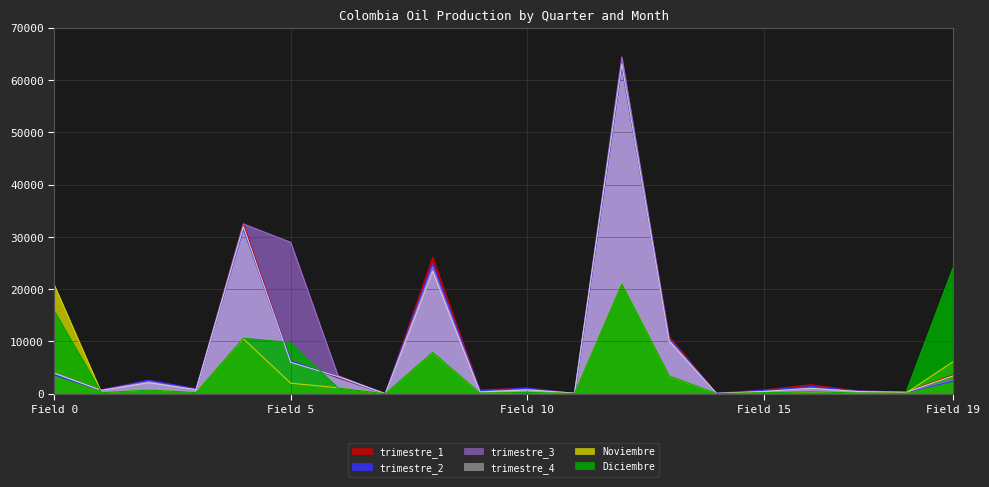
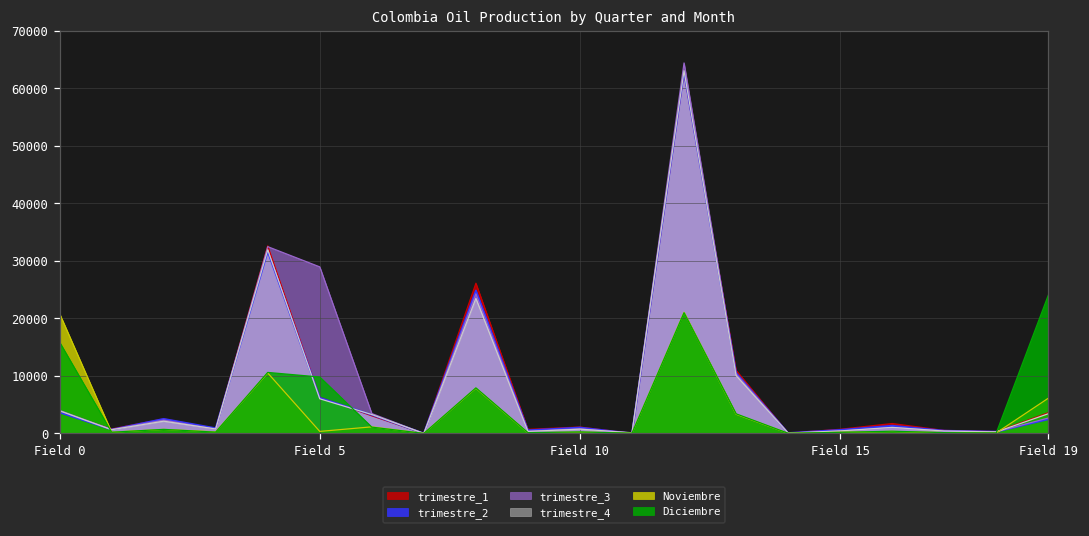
  {
    "trimestre_3": {
      "Field 5": 29000
    },
    "Noviembre": {
      "Field 0": 21000,
-     "Field 5": 2000,
+     "Field 5": 0,
      "Field 19": 6000
    },
    "Diciembre": {
      "Field 0": 16000,
      "Field 5": 10000,
      "Field 19": 24000
    }
  }
